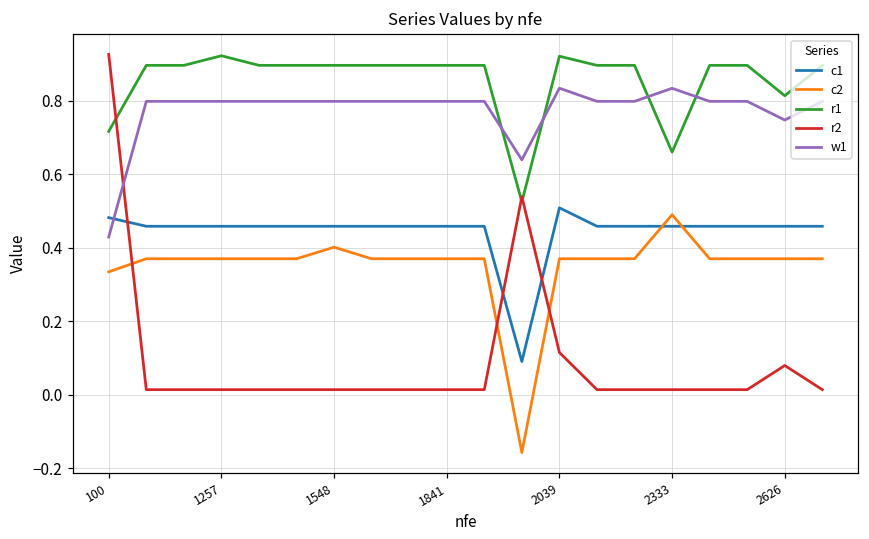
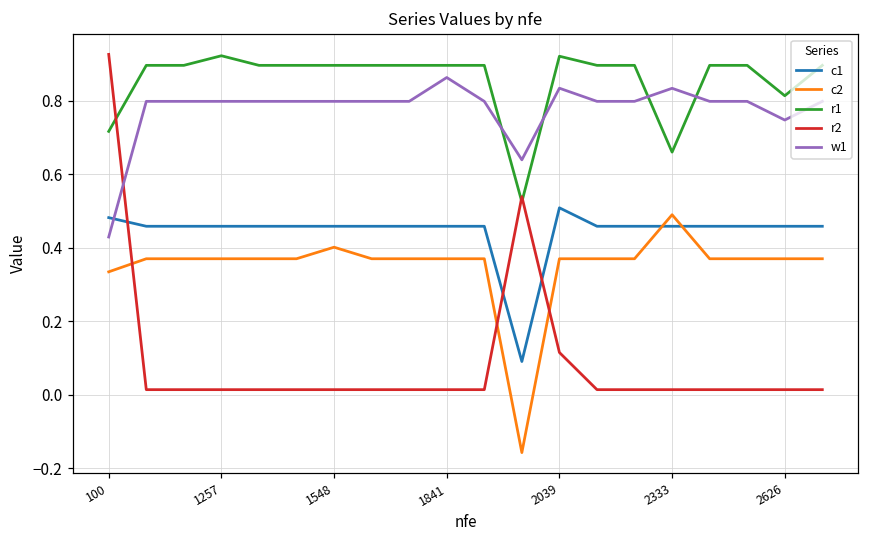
  {
    "c1": {
      "100": 0.48,
      "1257": 0.46,
      "1548": 0.46,
      "1841": 0.46,
      "2039": 0.51,
      "2333": 0.46,
      "2626": 0.46
    },
    "c2": {
      "100": 0.33,
      "1257": 0.37,
      "1548": 0.40,
      "1841": 0.37,
      "2039": 0.37,
      "2333": 0.49,
      "2626": 0.37
    },
    "r1": {
      "100": 0.72,
      "1257": 0.92,
      "1548": 0.90,
      "1841": 0.90,
      "2039": 0.92,
      "2333": 0.66,
      "2626": 0.81
    },
    "r2": {
      "100": 0.93,
      "1257": 0.01,
      "1548": 0.01,
      "1841": 0.01,
      "2039": 0.12,
      "2333": 0.01,
-     "2626": 0.08
+     "2626": 0.01
    },
    "w1": {
      "100": 0.43,
      "1257": 0.80,
      "1548": 0.80,
-     "1841": 0.80,
+     "1841": 0.86,
      "2039": 0.83,
      "2333": 0.83,
      "2626": 0.75
    }
  }
